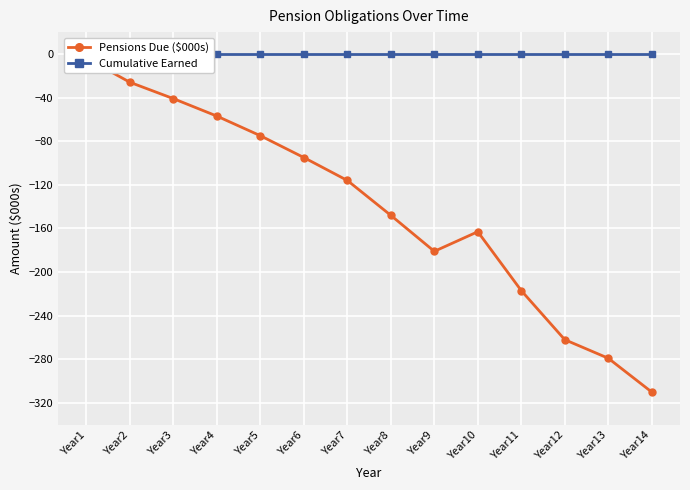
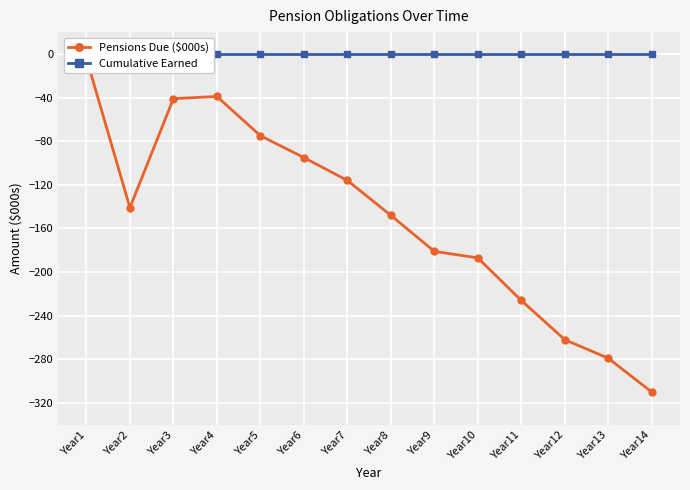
  {
    "Pensions Due ($000s)": {
-     "Year2": -26,
+     "Year2": -141,
      "Year3": -41,
-     "Year4": -57,
+     "Year4": -39,
      "Year5": -75,
      "Year6": -95,
      "Year7": -116,
      "Year8": -148,
      "Year9": -181,
-     "Year10": -163,
-     "Year11": -217,
+     "Year10": -187,
+     "Year11": -226,
      "Year12": -262,
      "Year13": -279,
      "Year14": -310
    },
    "Cumulative Earned": {
      "Year4": 0,
      "Year5": 0,
      "Year6": 0,
      "Year7": 0,
      "Year8": 0,
      "Year9": 0,
      "Year10": 0,
      "Year11": 0,
      "Year12": 0,
      "Year13": 0,
      "Year14": 0
    }
  }
